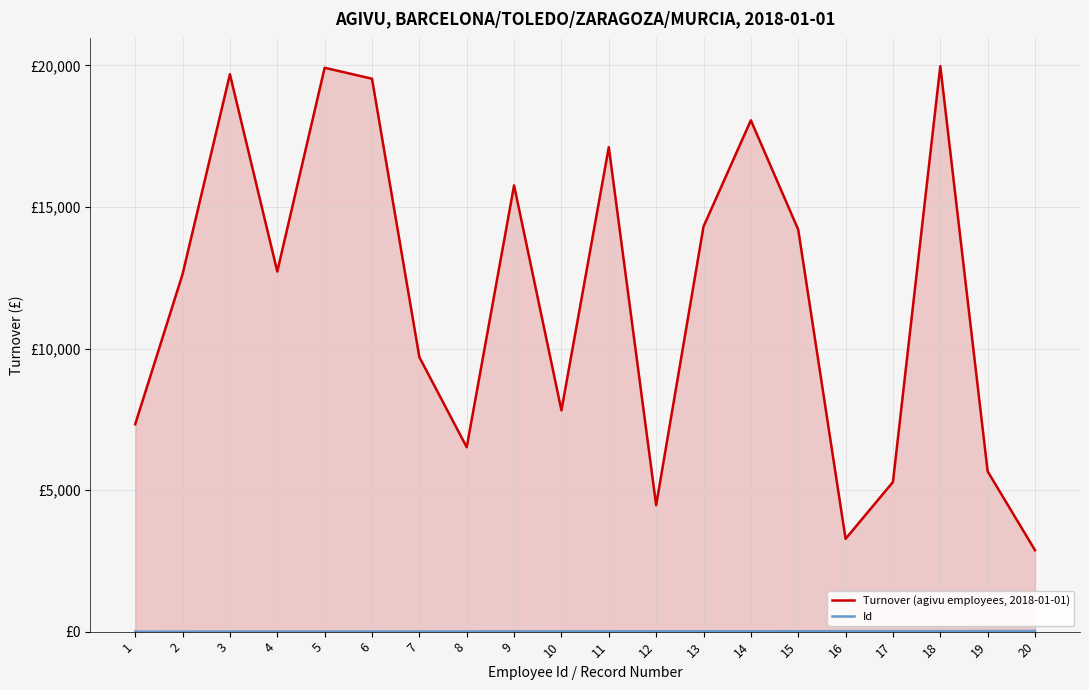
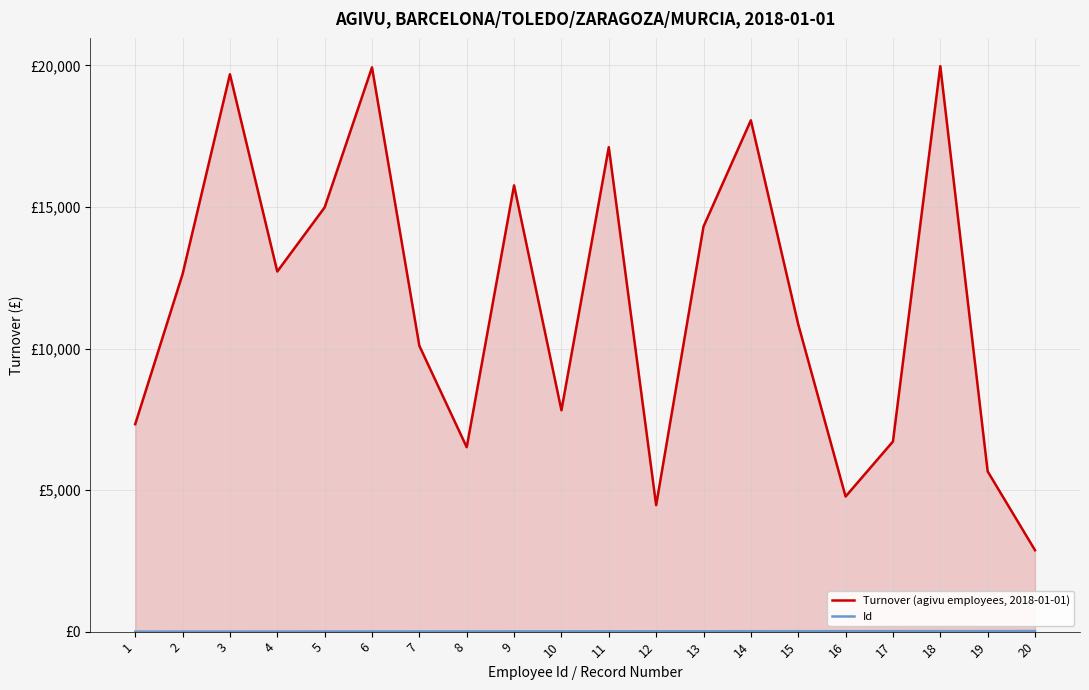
  {
    "Turnover (agivu employees, 2018-01-01)": {
      "1": "£7,300",
      "2": "£12,600",
      "3": "£19,700",
      "4": "£12,700",
-     "5": "£19,900",
-     "6": "£19,500",
-     "7": "£9,700",
+     "5": "£15,000",
+     "6": "£19,900",
+     "7": "£10,100",
      "8": "£6,500",
      "9": "£15,800",
      "10": "£7,800",
      "11": "£17,100",
      "12": "£4,500",
      "13": "£14,300",
      "14": "£18,100",
-     "15": "£14,200",
-     "16": "£3,300",
-     "17": "£5,300",
+     "15": "£10,900",
+     "16": "£4,800",
+     "17": "£6,700",
      "18": "£20,000",
      "19": "£5,700",
      "20": "£2,900"
    },
    "Id": {
      "1": "£0",
      "2": "£0",
      "3": "£0",
      "4": "£0",
      "5": "£0",
      "6": "£0",
      "7": "£0",
      "8": "£0",
      "9": "£0",
      "10": "£0",
      "11": "£0",
      "12": "£0",
      "13": "£0",
      "14": "£0",
      "15": "£0",
      "16": "£0",
      "17": "£0",
      "18": "£0",
      "19": "£0",
      "20": "£0"
    }
  }
